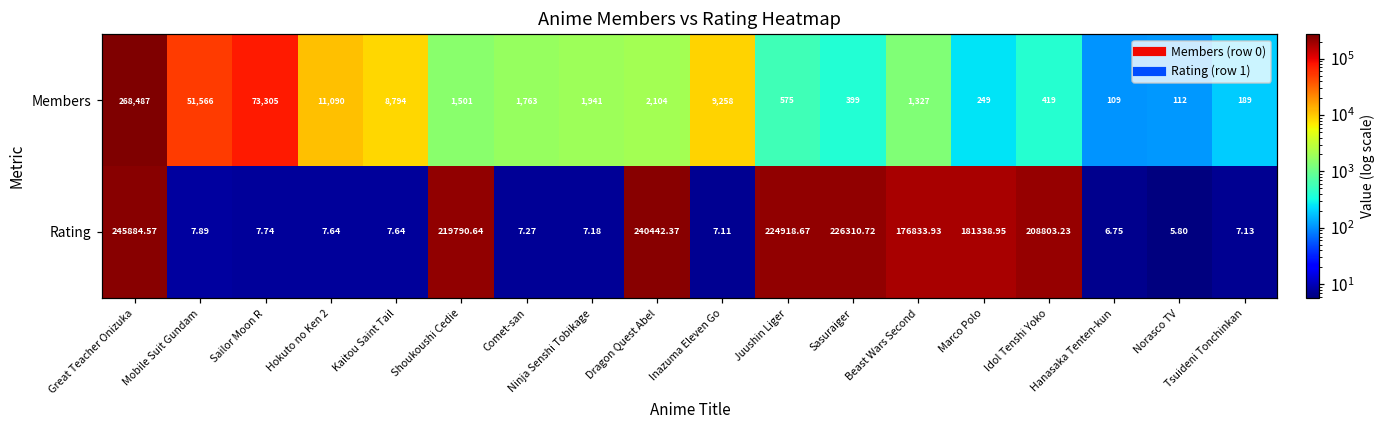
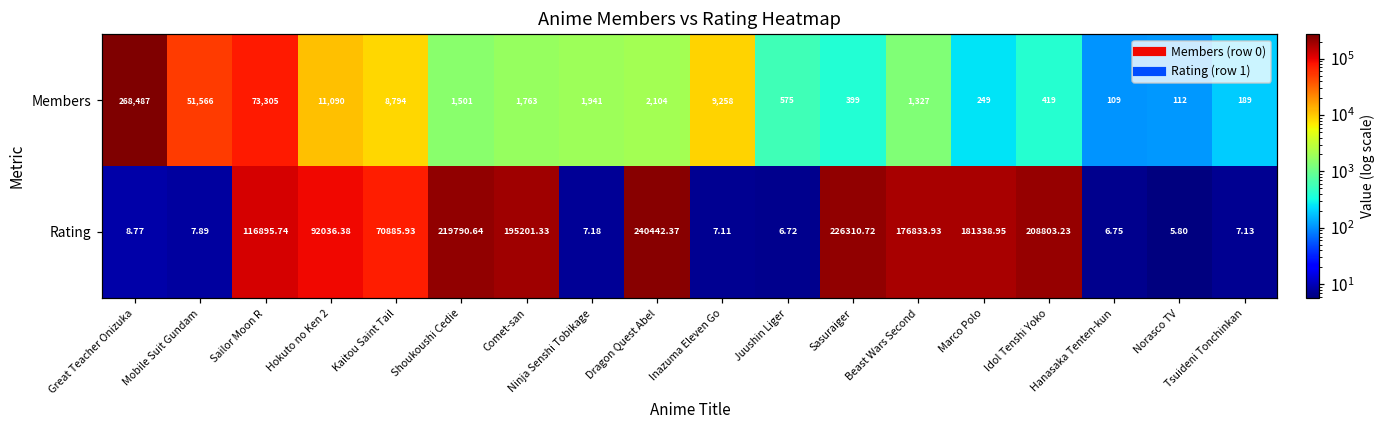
  {
    "Members": {
      "Great Teacher Onizuka": "268,487",
      "Mobile Suit Gundam": "51,566",
      "Sailor Moon R": "73,305",
      "Hokuto no Ken 2": "11,090",
      "Kaitou Saint Tail": "8,794",
      "Shoukoushi Cedie": "1,501",
      "Comet-san": "1,763",
      "Ninja Senshi Tobikage": "1,941",
      "Dragon Quest Abel": "2,104",
      "Inazuma Eleven Go": "9,258",
      "Juushin Liger": "575",
      "Sasuraiger": "399",
      "Beast Wars Second": "1,327",
      "Marco Polo": "249",
      "Idol Tenshi Yoko": "419",
      "Hanasaka Tenten-kun": "109",
      "Norasco TV": "112",
      "Tsuideni Tonchinkan": "189"
    },
    "Rating": {
-     "Great Teacher Onizuka": "245884.57",
+     "Great Teacher Onizuka": "8.77",
      "Mobile Suit Gundam": "7.89",
-     "Sailor Moon R": "7.74",
-     "Hokuto no Ken 2": "7.64",
-     "Kaitou Saint Tail": "7.64",
+     "Sailor Moon R": "116895.74",
+     "Hokuto no Ken 2": "92036.38",
+     "Kaitou Saint Tail": "70885.93",
      "Shoukoushi Cedie": "219790.64",
-     "Comet-san": "7.27",
+     "Comet-san": "195201.33",
      "Ninja Senshi Tobikage": "7.18",
      "Dragon Quest Abel": "240442.37",
      "Inazuma Eleven Go": "7.11",
-     "Juushin Liger": "224918.67",
+     "Juushin Liger": "6.72",
      "Sasuraiger": "226310.72",
      "Beast Wars Second": "176833.93",
      "Marco Polo": "181338.95",
      "Idol Tenshi Yoko": "208803.23",
      "Hanasaka Tenten-kun": "6.75",
      "Norasco TV": "5.80",
      "Tsuideni Tonchinkan": "7.13"
    }
  }
